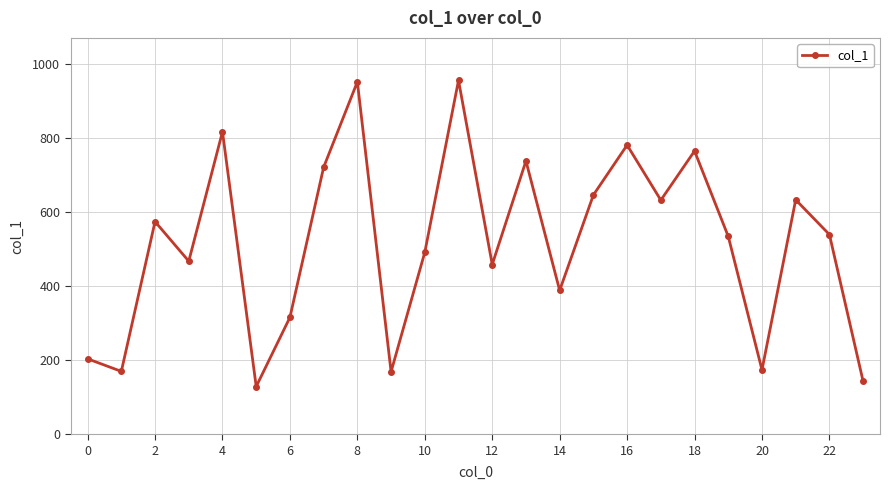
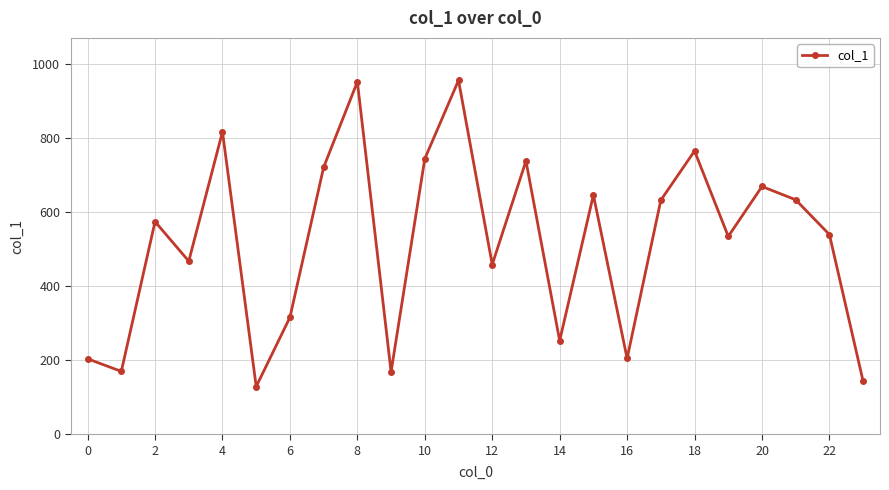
  {
    "0": 200,
    "2": 580,
    "4": 820,
    "6": 320,
    "8": 950,
-   "10": 490,
+   "10": 750,
    "12": 460,
-   "14": 390,
-   "16": 780,
+   "14": 250,
+   "16": 210,
    "18": 770,
-   "20": 170,
+   "20": 670,
    "22": 540
  }
